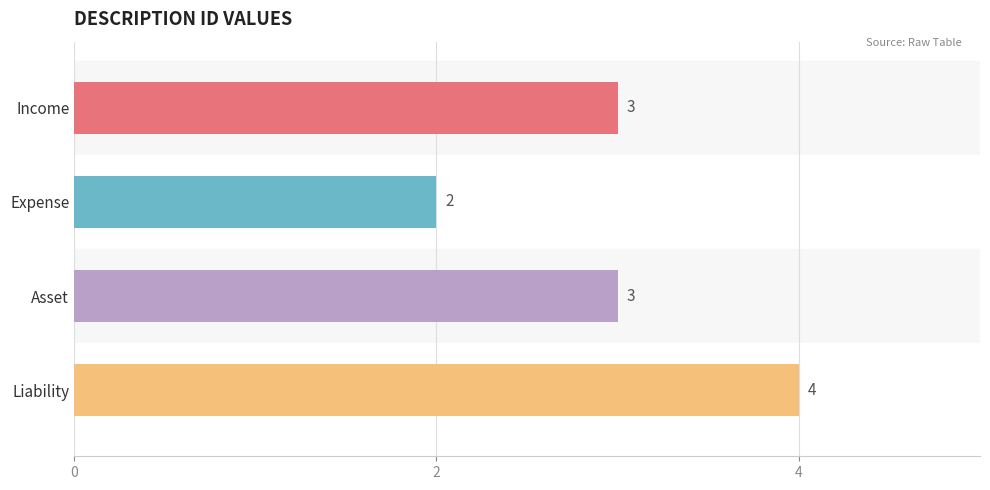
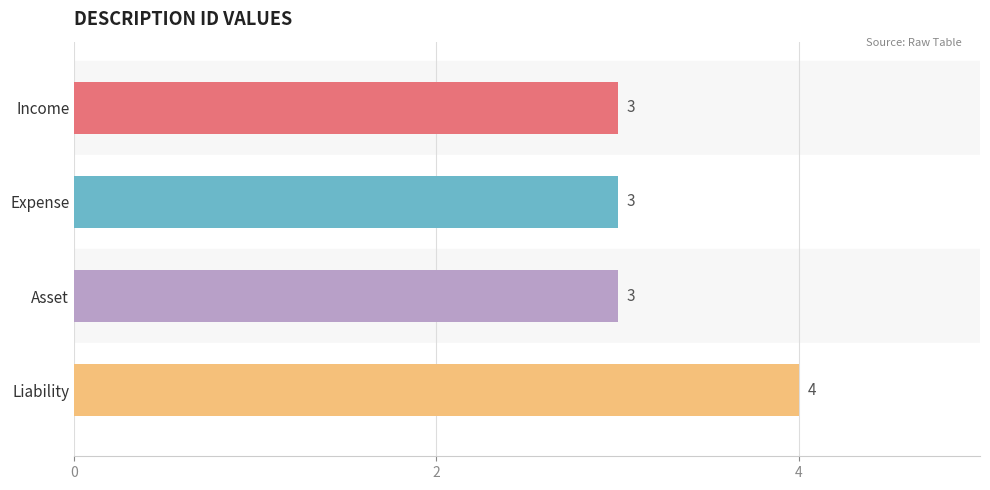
  {
    "Income": 3,
-   "Expense": 2,
+   "Expense": 3,
    "Asset": 3,
    "Liability": 4
  }
